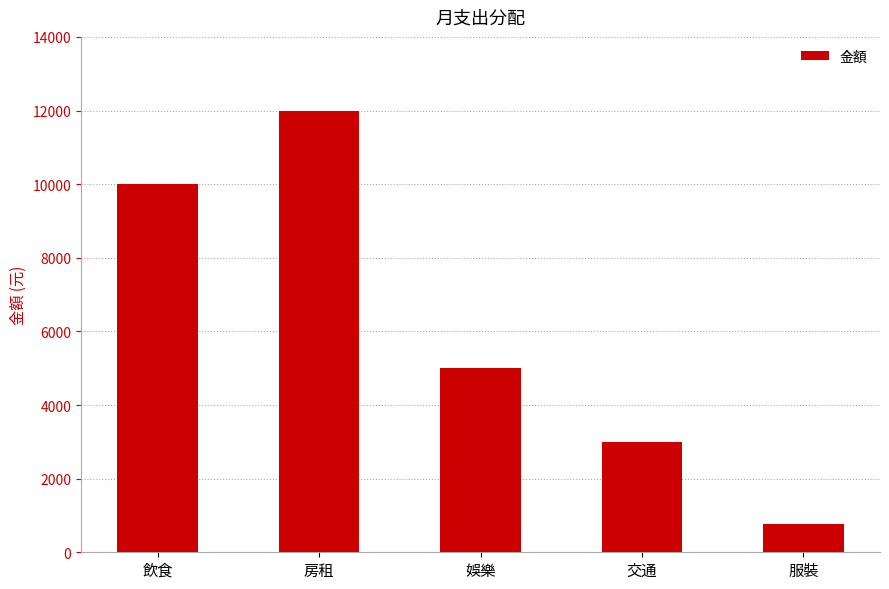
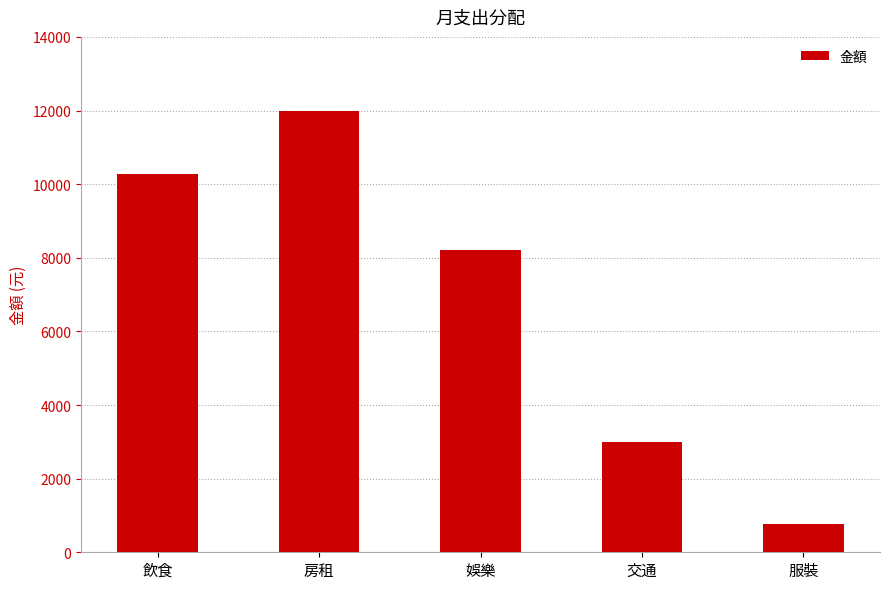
  {
-   "飲食": 10000,
+   "飲食": 10300,
    "房租": 12000,
-   "娛樂": 5000,
+   "娛樂": 8200,
    "交通": 3000,
    "服裝": 800
  }
